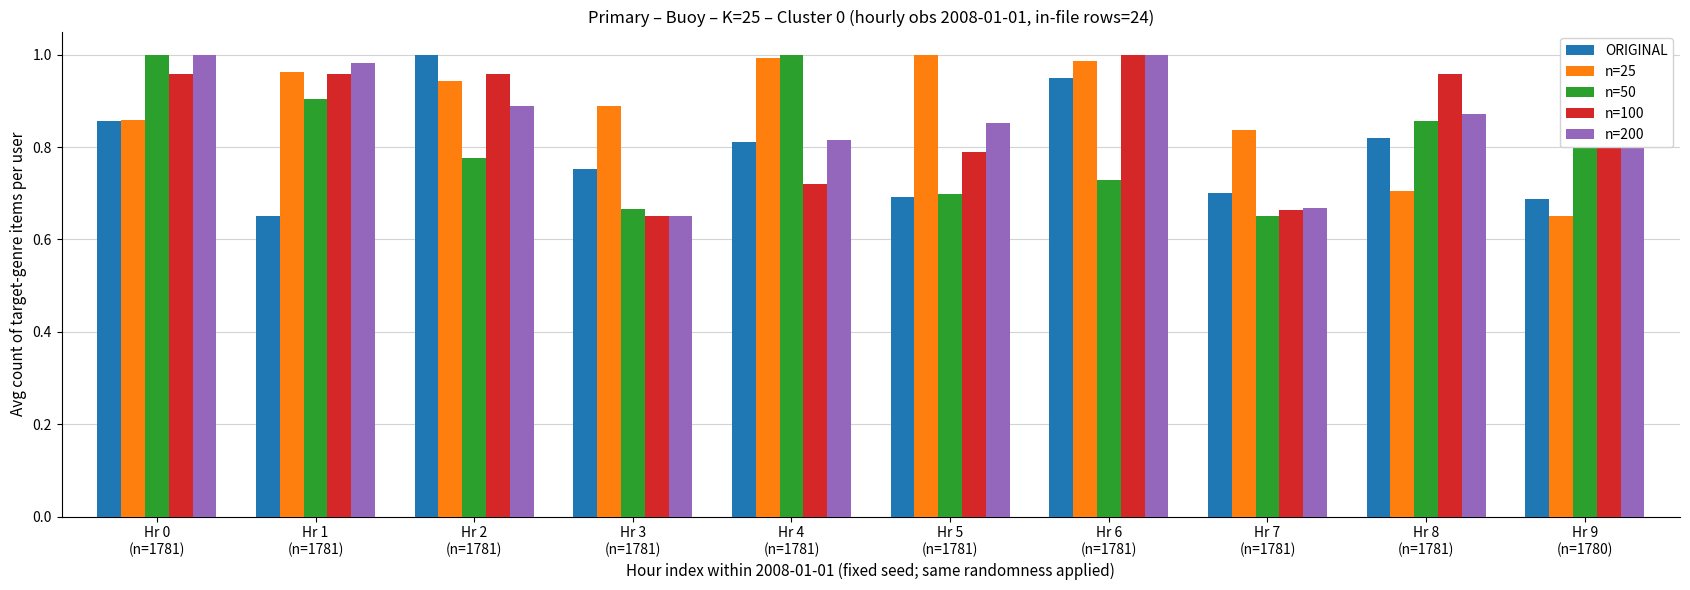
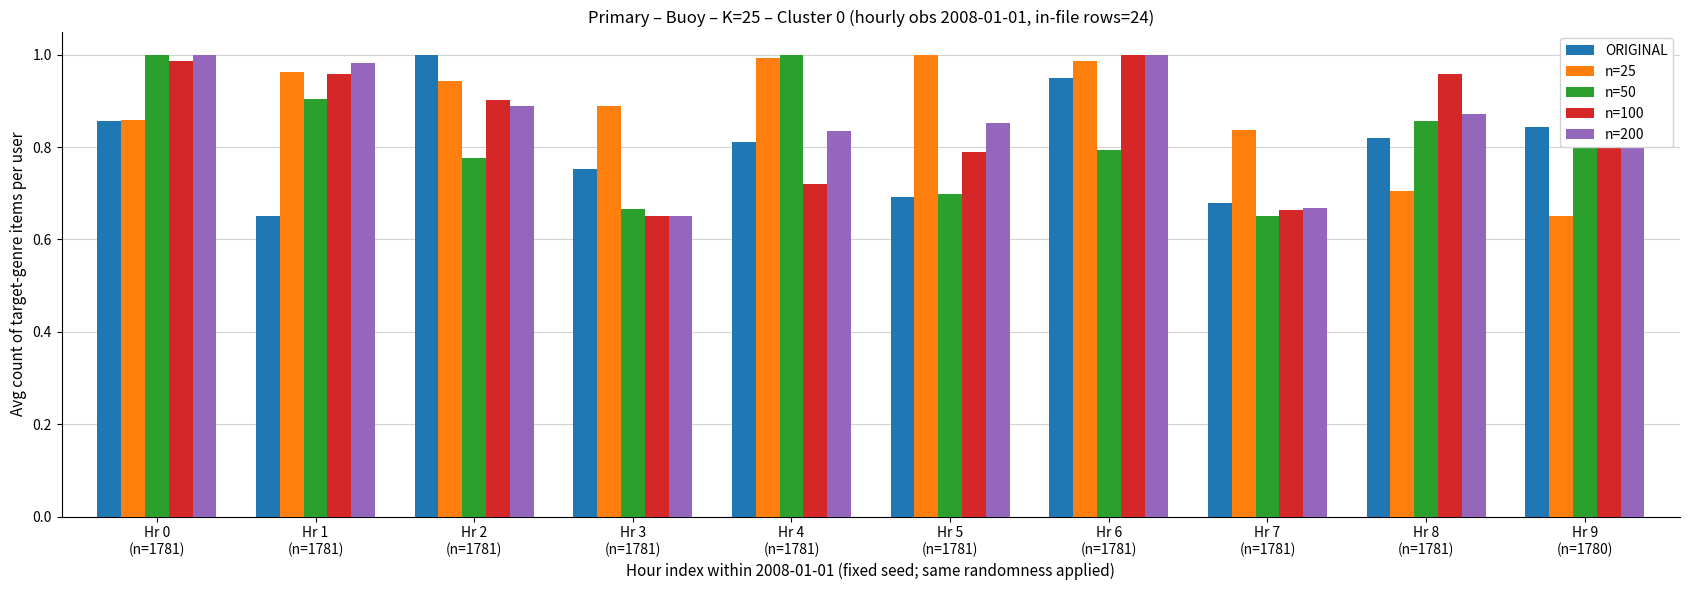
  {
    "ORIGINAL": {
      "Hr 0 (n=1781)": 0.86,
      "Hr 1 (n=1781)": 0.65,
      "Hr 2 (n=1781)": 1.00,
      "Hr 3 (n=1781)": 0.75,
      "Hr 4 (n=1781)": 0.81,
      "Hr 5 (n=1781)": 0.69,
      "Hr 6 (n=1781)": 0.95,
-     "Hr 7 (n=1781)": 0.70,
+     "Hr 7 (n=1781)": 0.68,
      "Hr 8 (n=1781)": 0.82,
-     "Hr 9 (n=1780)": 0.69
+     "Hr 9 (n=1780)": 0.84
    },
    "n=25": {
      "Hr 0 (n=1781)": 0.86,
      "Hr 1 (n=1781)": 0.96,
      "Hr 2 (n=1781)": 0.94,
      "Hr 3 (n=1781)": 0.89,
      "Hr 4 (n=1781)": 0.99,
      "Hr 5 (n=1781)": 1.00,
      "Hr 6 (n=1781)": 0.99,
      "Hr 7 (n=1781)": 0.84,
      "Hr 8 (n=1781)": 0.70,
      "Hr 9 (n=1780)": 0.65
    },
    "n=50": {
      "Hr 0 (n=1781)": 1.00,
      "Hr 1 (n=1781)": 0.90,
      "Hr 2 (n=1781)": 0.78,
      "Hr 3 (n=1781)": 0.67,
      "Hr 4 (n=1781)": 1.00,
      "Hr 5 (n=1781)": 0.70,
-     "Hr 6 (n=1781)": 0.73,
+     "Hr 6 (n=1781)": 0.79,
      "Hr 7 (n=1781)": 0.65,
      "Hr 8 (n=1781)": 0.86
    },
    "n=100": {
-     "Hr 0 (n=1781)": 0.96,
+     "Hr 0 (n=1781)": 0.99,
      "Hr 1 (n=1781)": 0.96,
-     "Hr 2 (n=1781)": 0.96,
+     "Hr 2 (n=1781)": 0.90,
      "Hr 3 (n=1781)": 0.65,
      "Hr 4 (n=1781)": 0.72,
      "Hr 5 (n=1781)": 0.79,
      "Hr 6 (n=1781)": 1.00,
      "Hr 7 (n=1781)": 0.66,
      "Hr 8 (n=1781)": 0.96
    },
    "n=200": {
      "Hr 0 (n=1781)": 1.00,
      "Hr 1 (n=1781)": 0.98,
      "Hr 2 (n=1781)": 0.89,
      "Hr 3 (n=1781)": 0.65,
-     "Hr 4 (n=1781)": 0.82,
+     "Hr 4 (n=1781)": 0.83,
      "Hr 5 (n=1781)": 0.85,
      "Hr 6 (n=1781)": 1.00,
      "Hr 7 (n=1781)": 0.67,
      "Hr 8 (n=1781)": 0.87
    }
  }
